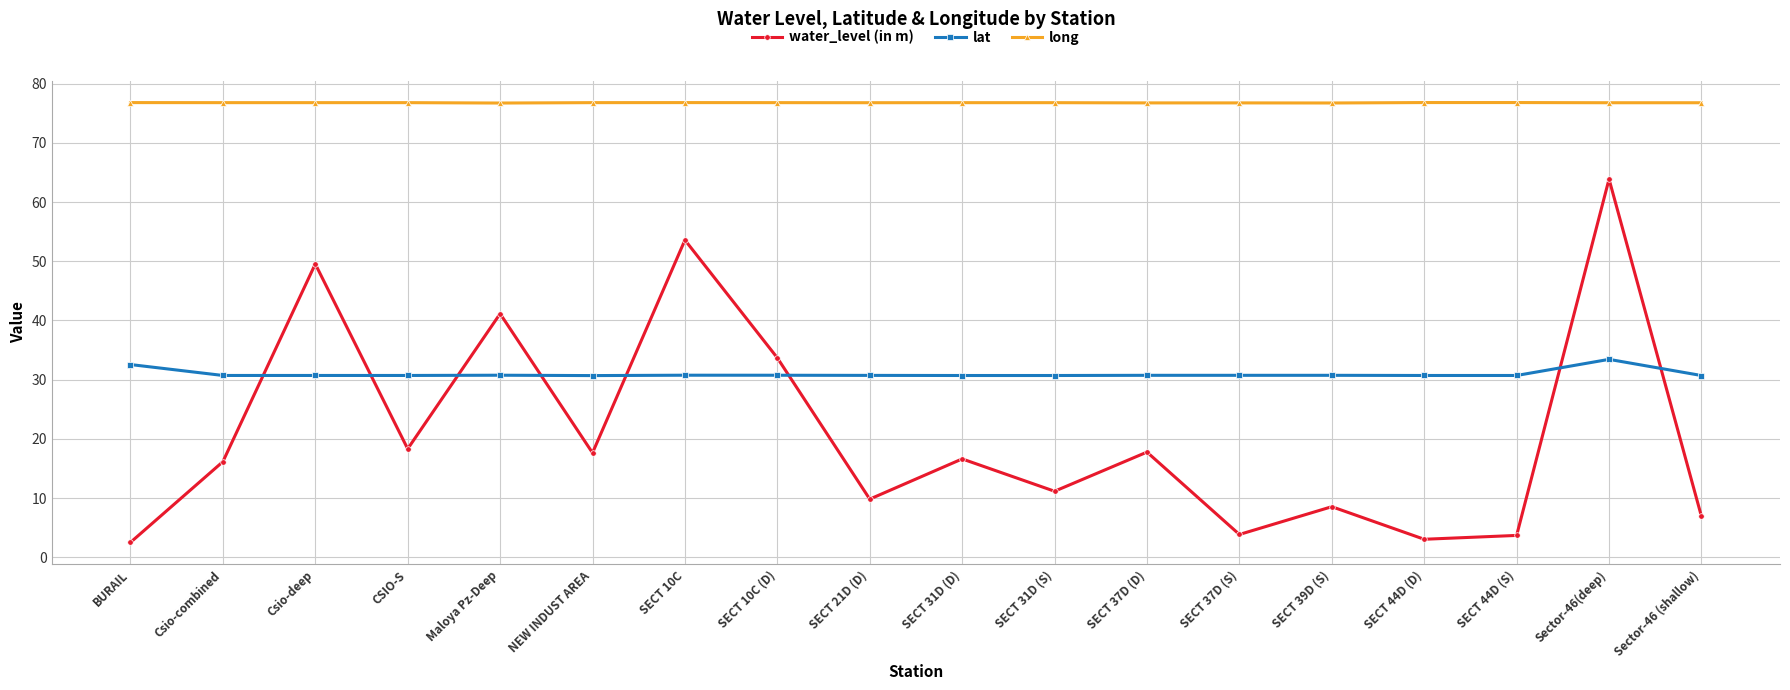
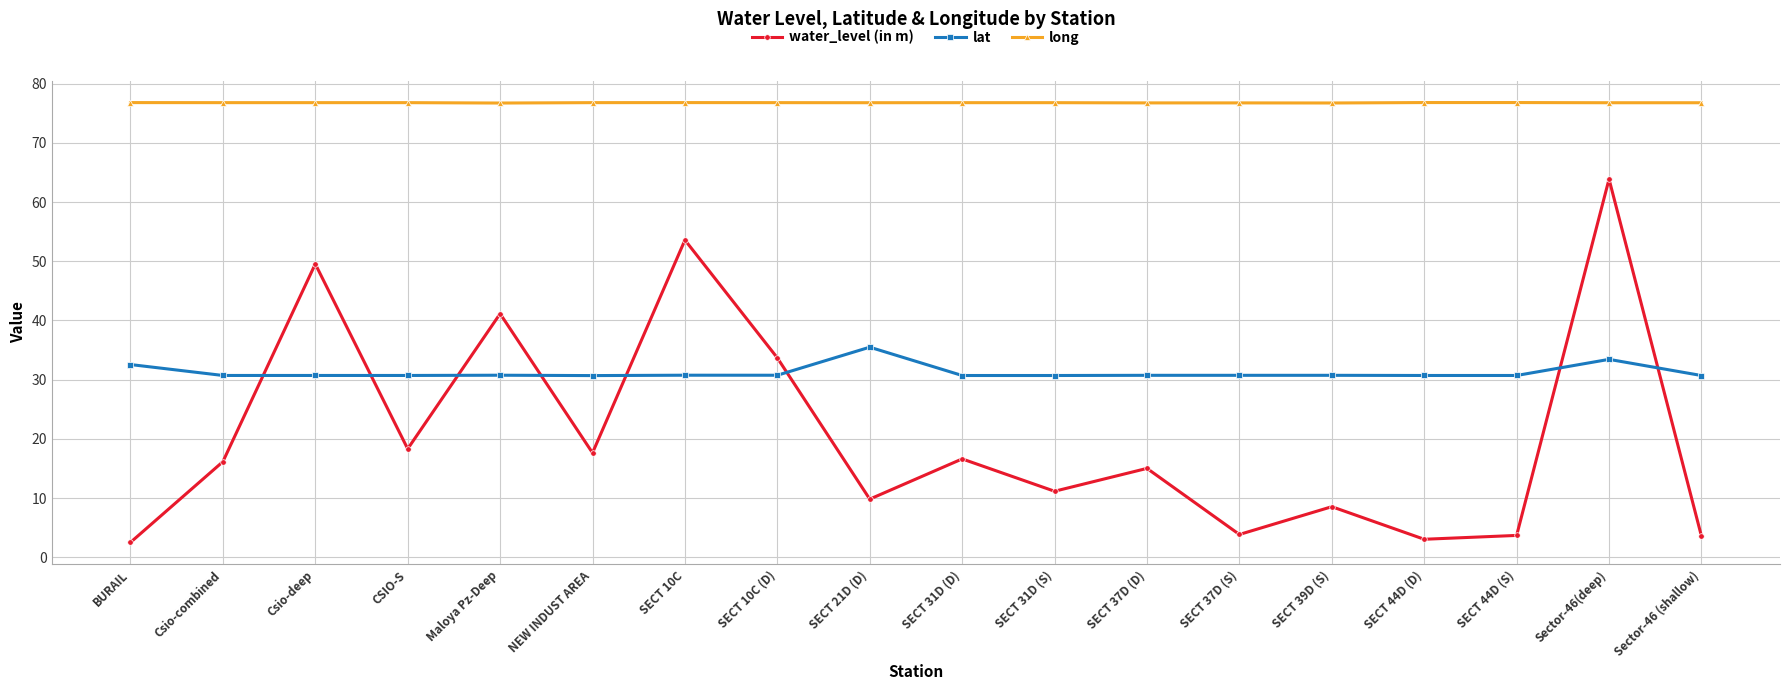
  {
    "water_level (in m)": {
      "BURAIL": 3,
      "Csio-combined": 16,
      "Csio-deep": 50,
      "CSIO-S": 18,
      "Maloya Pz-Deep": 41,
      "NEW INDUST AREA": 18,
      "SECT 10C": 54,
      "SECT 10C (D)": 34,
      "SECT 21D (D)": 10,
      "SECT 31D (D)": 17,
      "SECT 31D (S)": 11,
-     "SECT 37D (D)": 18,
+     "SECT 37D (D)": 15,
      "SECT 37D (S)": 4,
      "SECT 39D (S)": 9,
      "SECT 44D (D)": 3,
      "SECT 44D (S)": 4,
      "Sector-46(deep)": 64,
-     "Sector-46 (shallow)": 7
+     "Sector-46 (shallow)": 4
    },
    "lat": {
      "BURAIL": 33,
      "Csio-combined": 31,
      "Csio-deep": 31,
      "CSIO-S": 31,
      "Maloya Pz-Deep": 31,
      "NEW INDUST AREA": 31,
      "SECT 10C": 31,
      "SECT 10C (D)": 31,
-     "SECT 21D (D)": 31,
+     "SECT 21D (D)": 35,
      "SECT 31D (D)": 31,
      "SECT 31D (S)": 31,
      "SECT 37D (D)": 31,
      "SECT 37D (S)": 31,
      "SECT 39D (S)": 31,
      "SECT 44D (D)": 31,
      "SECT 44D (S)": 31,
      "Sector-46(deep)": 33,
      "Sector-46 (shallow)": 31
    },
    "long": {
      "BURAIL": 77,
      "Csio-combined": 77,
      "Csio-deep": 77,
      "CSIO-S": 77,
      "Maloya Pz-Deep": 77,
      "NEW INDUST AREA": 77,
      "SECT 10C": 77,
      "SECT 10C (D)": 77,
      "SECT 21D (D)": 77,
      "SECT 31D (D)": 77,
      "SECT 31D (S)": 77,
      "SECT 37D (D)": 77,
      "SECT 37D (S)": 77,
      "SECT 39D (S)": 77,
      "SECT 44D (D)": 77,
      "SECT 44D (S)": 77,
      "Sector-46(deep)": 77,
      "Sector-46 (shallow)": 77
    }
  }
